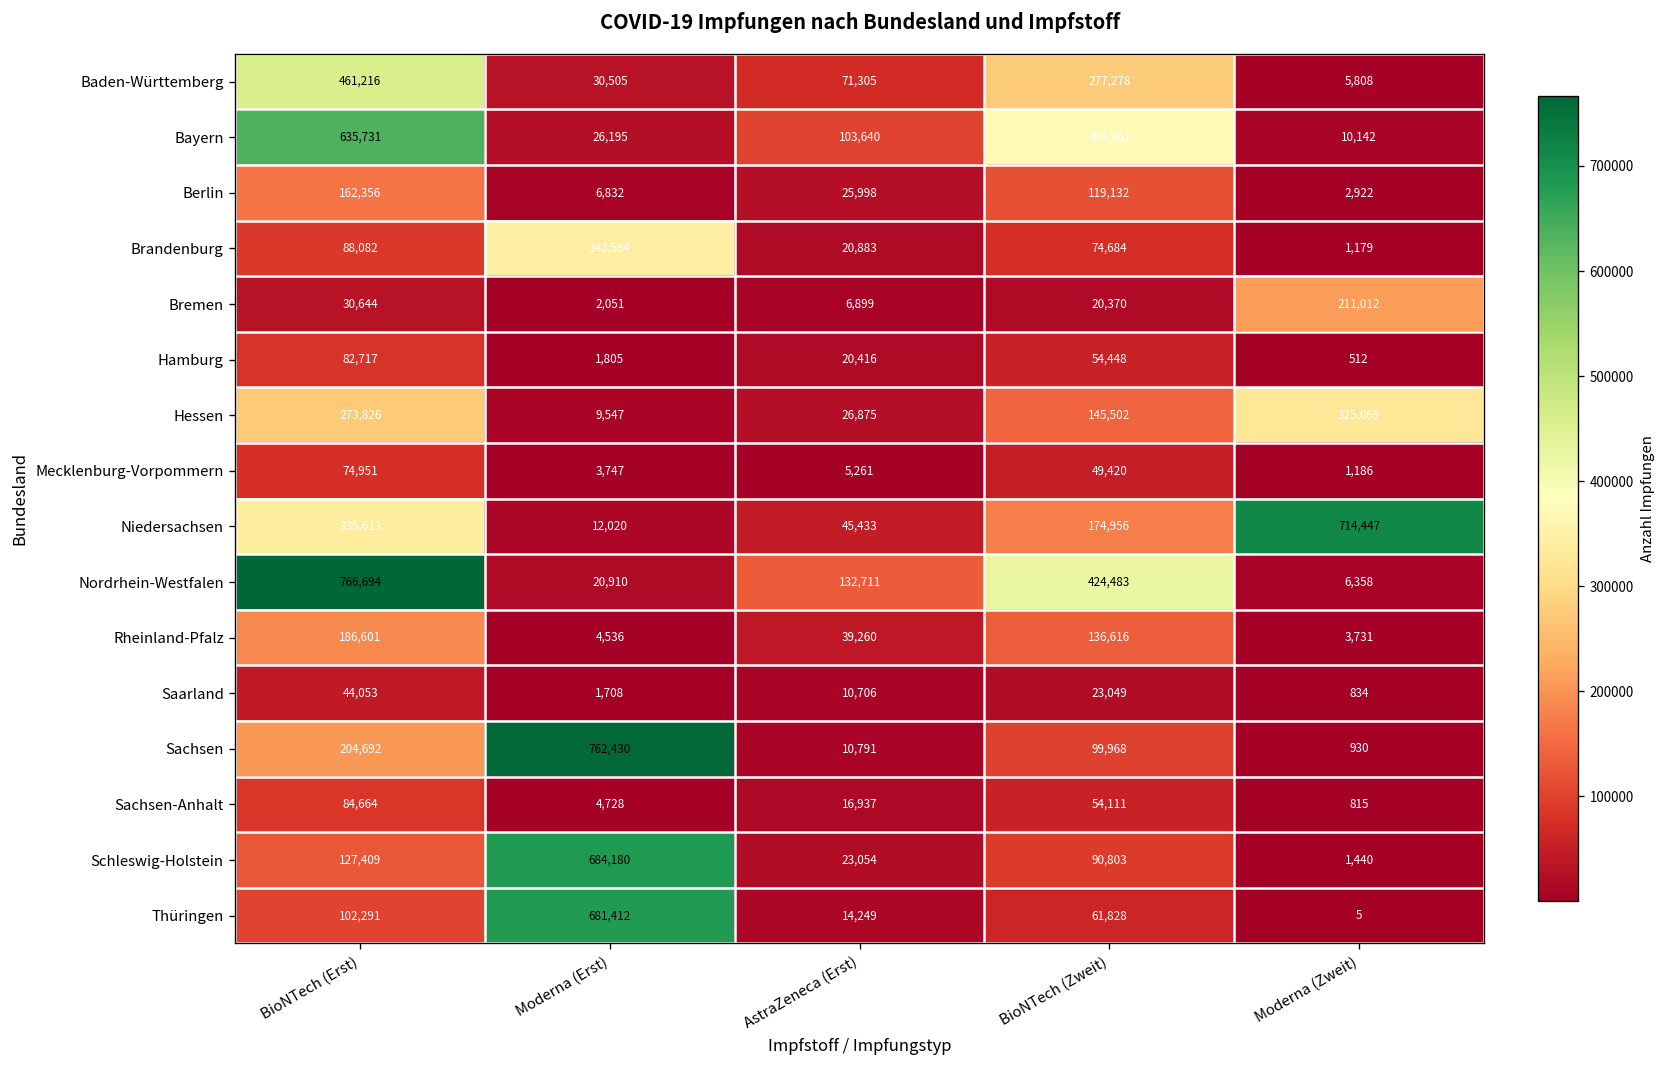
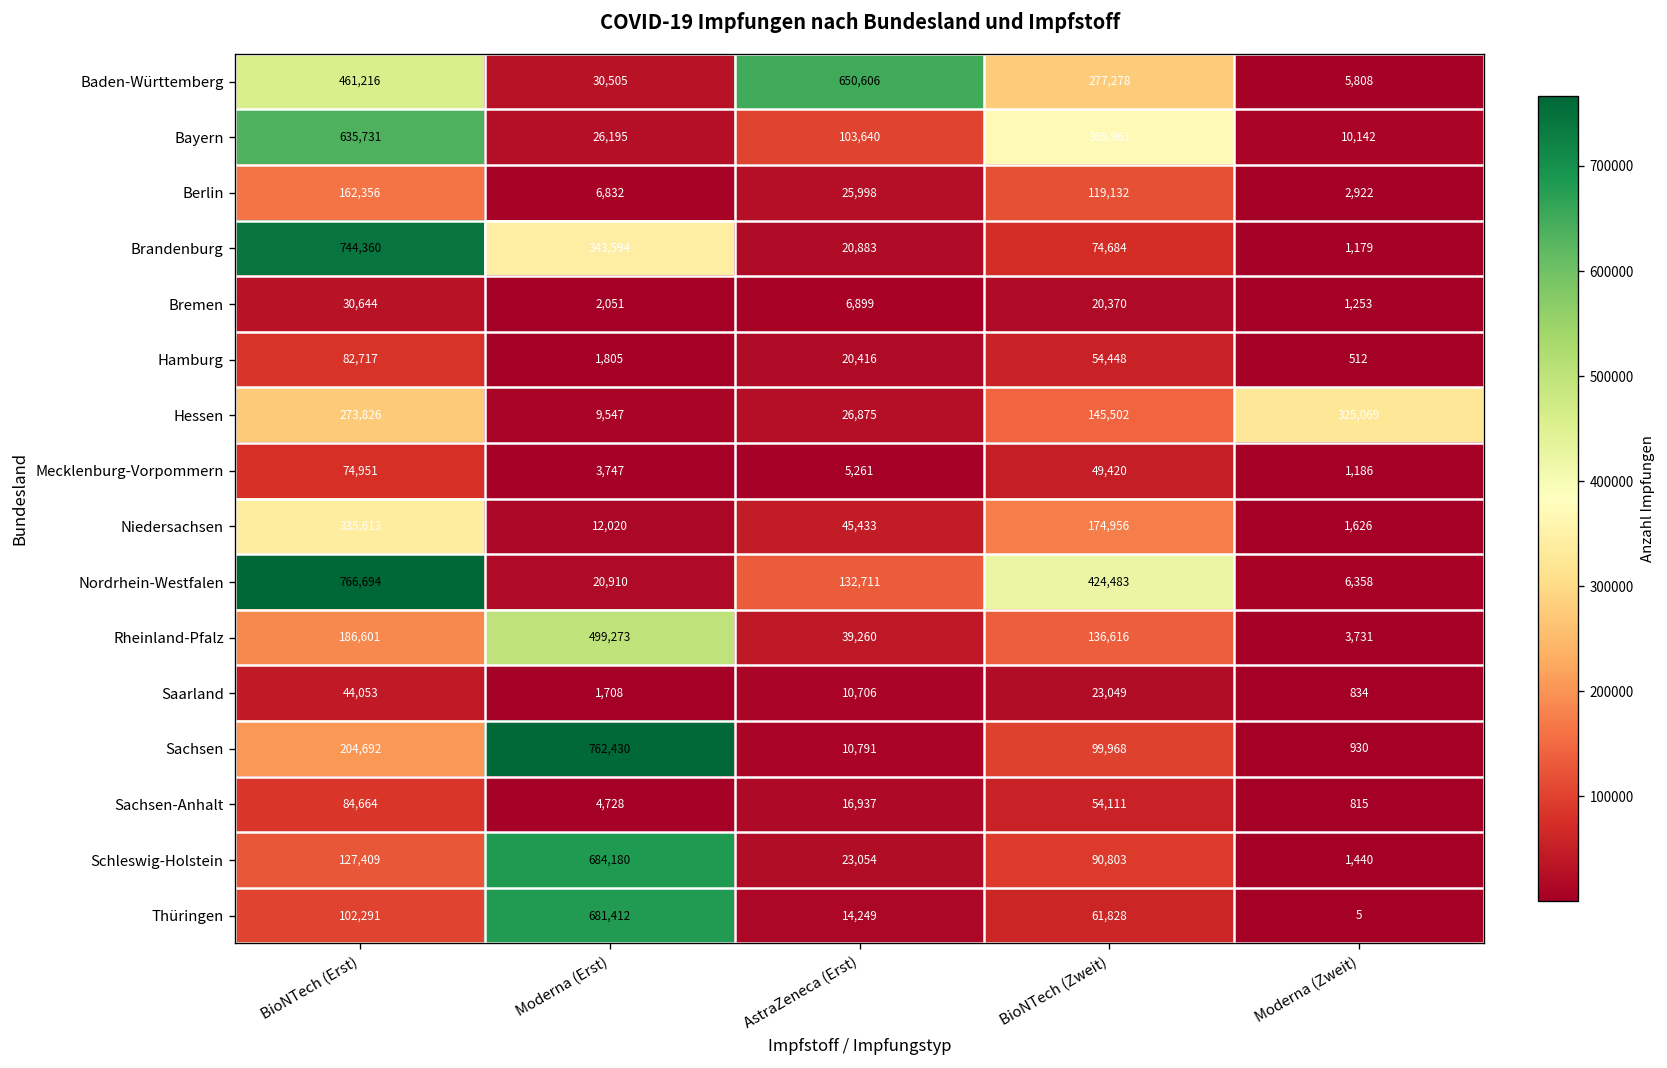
  {
    "Baden-Württemberg": {
      "BioNTech (Erst)": "461,216",
      "Moderna (Erst)": "30,505",
-     "AstraZeneca (Erst)": "71,305",
+     "AstraZeneca (Erst)": "650,606",
      "BioNTech (Zweit)": "277,278",
      "Moderna (Zweit)": "5,808"
    },
    "Bayern": {
      "BioNTech (Erst)": "635,731",
      "Moderna (Erst)": "26,195",
      "AstraZeneca (Erst)": "103,640",
      "BioNTech (Zweit)": "369,961",
      "Moderna (Zweit)": "10,142"
    },
    "Berlin": {
      "BioNTech (Erst)": "162,356",
      "Moderna (Erst)": "6,832",
      "AstraZeneca (Erst)": "25,998",
      "BioNTech (Zweit)": "119,132",
      "Moderna (Zweit)": "2,922"
    },
    "Brandenburg": {
-     "BioNTech (Erst)": "88,082",
+     "BioNTech (Erst)": "744,360",
      "Moderna (Erst)": "343,594",
      "AstraZeneca (Erst)": "20,883",
      "BioNTech (Zweit)": "74,684",
      "Moderna (Zweit)": "1,179"
    },
    "Bremen": {
      "BioNTech (Erst)": "30,644",
      "Moderna (Erst)": "2,051",
      "AstraZeneca (Erst)": "6,899",
      "BioNTech (Zweit)": "20,370",
-     "Moderna (Zweit)": "211,012"
+     "Moderna (Zweit)": "1,253"
    },
    "Hamburg": {
      "BioNTech (Erst)": "82,717",
      "Moderna (Erst)": "1,805",
      "AstraZeneca (Erst)": "20,416",
      "BioNTech (Zweit)": "54,448",
      "Moderna (Zweit)": "512"
    },
    "Hessen": {
      "BioNTech (Erst)": "273,826",
      "Moderna (Erst)": "9,547",
      "AstraZeneca (Erst)": "26,875",
      "BioNTech (Zweit)": "145,502",
      "Moderna (Zweit)": "325,069"
    },
    "Mecklenburg-Vorpommern": {
      "BioNTech (Erst)": "74,951",
      "Moderna (Erst)": "3,747",
      "AstraZeneca (Erst)": "5,261",
      "BioNTech (Zweit)": "49,420",
      "Moderna (Zweit)": "1,186"
    },
    "Niedersachsen": {
      "BioNTech (Erst)": "335,613",
      "Moderna (Erst)": "12,020",
      "AstraZeneca (Erst)": "45,433",
      "BioNTech (Zweit)": "174,956",
-     "Moderna (Zweit)": "714,447"
+     "Moderna (Zweit)": "1,626"
    },
    "Nordrhein-Westfalen": {
      "BioNTech (Erst)": "766,694",
      "Moderna (Erst)": "20,910",
      "AstraZeneca (Erst)": "132,711",
      "BioNTech (Zweit)": "424,483",
      "Moderna (Zweit)": "6,358"
    },
    "Rheinland-Pfalz": {
      "BioNTech (Erst)": "186,601",
-     "Moderna (Erst)": "4,536",
+     "Moderna (Erst)": "499,273",
      "AstraZeneca (Erst)": "39,260",
      "BioNTech (Zweit)": "136,616",
      "Moderna (Zweit)": "3,731"
    },
    "Saarland": {
      "BioNTech (Erst)": "44,053",
      "Moderna (Erst)": "1,708",
      "AstraZeneca (Erst)": "10,706",
      "BioNTech (Zweit)": "23,049",
      "Moderna (Zweit)": "834"
    },
    "Sachsen": {
      "BioNTech (Erst)": "204,692",
      "Moderna (Erst)": "762,430",
      "AstraZeneca (Erst)": "10,791",
      "BioNTech (Zweit)": "99,968",
      "Moderna (Zweit)": "930"
    },
    "Sachsen-Anhalt": {
      "BioNTech (Erst)": "84,664",
      "Moderna (Erst)": "4,728",
      "AstraZeneca (Erst)": "16,937",
      "BioNTech (Zweit)": "54,111",
      "Moderna (Zweit)": "815"
    },
    "Schleswig-Holstein": {
      "BioNTech (Erst)": "127,409",
      "Moderna (Erst)": "684,180",
      "AstraZeneca (Erst)": "23,054",
      "BioNTech (Zweit)": "90,803",
      "Moderna (Zweit)": "1,440"
    },
    "Thüringen": {
      "BioNTech (Erst)": "102,291",
      "Moderna (Erst)": "681,412",
      "AstraZeneca (Erst)": "14,249",
      "BioNTech (Zweit)": "61,828",
      "Moderna (Zweit)": "5"
    }
  }
